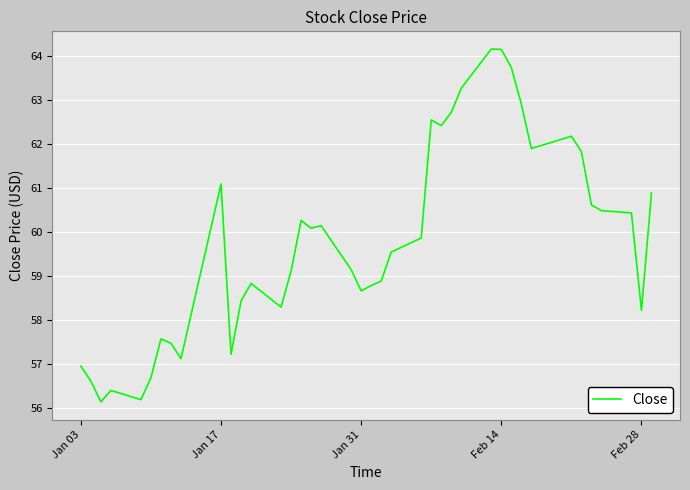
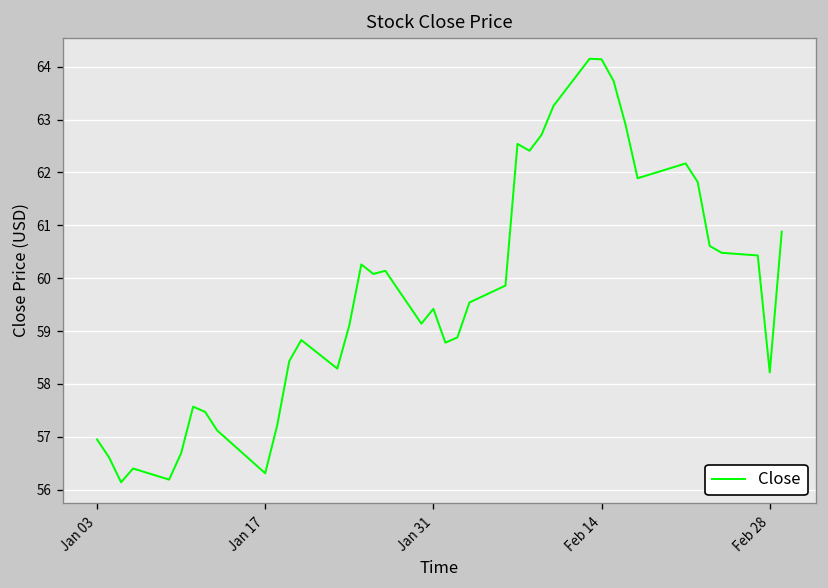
  {
    "Jan 03": 57.0,
-   "Jan 17": 61.1,
-   "Jan 31": 58.7,
+   "Jan 17": 56.3,
+   "Jan 31": 59.4,
    "Feb 14": 64.1,
    "Feb 28": 58.2
  }
